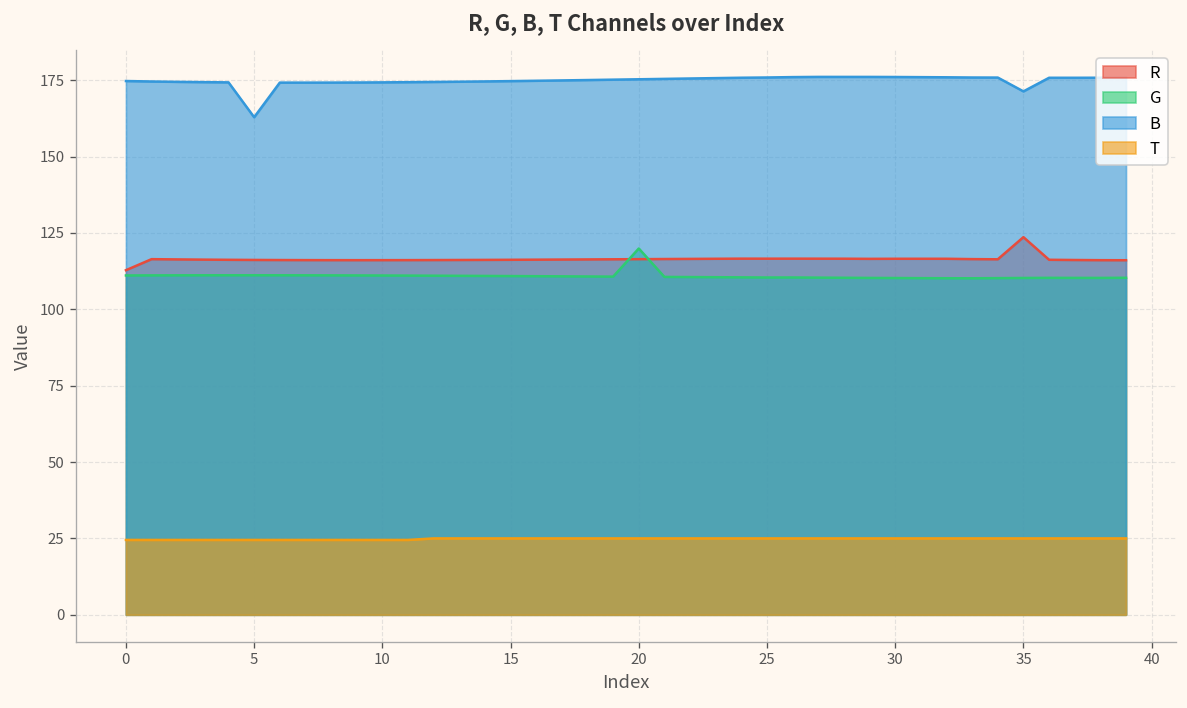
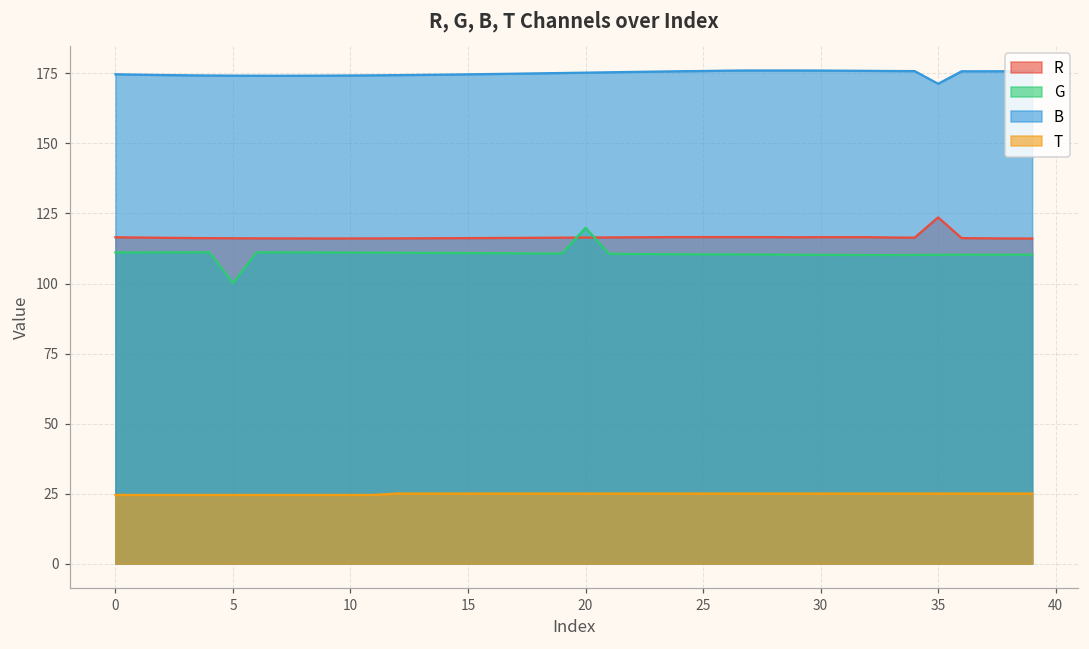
  {
    "R": {
-     "0": 113,
+     "0": 117,
      "5": 116,
      "10": 116,
      "15": 116,
      "20": 116,
      "25": 117,
      "30": 117,
      "35": 124
    },
    "G": {
      "0": 111,
-     "5": 111,
+     "5": 100,
      "10": 111,
      "15": 111,
      "20": 120,
      "25": 110,
      "30": 110,
      "35": 110
    },
    "B": {
      "0": 175,
-     "5": 163,
+     "5": 174,
      "10": 174,
      "15": 175,
      "20": 175,
      "25": 176,
      "30": 176,
      "35": 171
    },
    "T": {
      "0": 25,
      "5": 25,
      "10": 25,
      "15": 25,
      "20": 25,
      "25": 25,
      "30": 25,
      "35": 25
    }
  }
